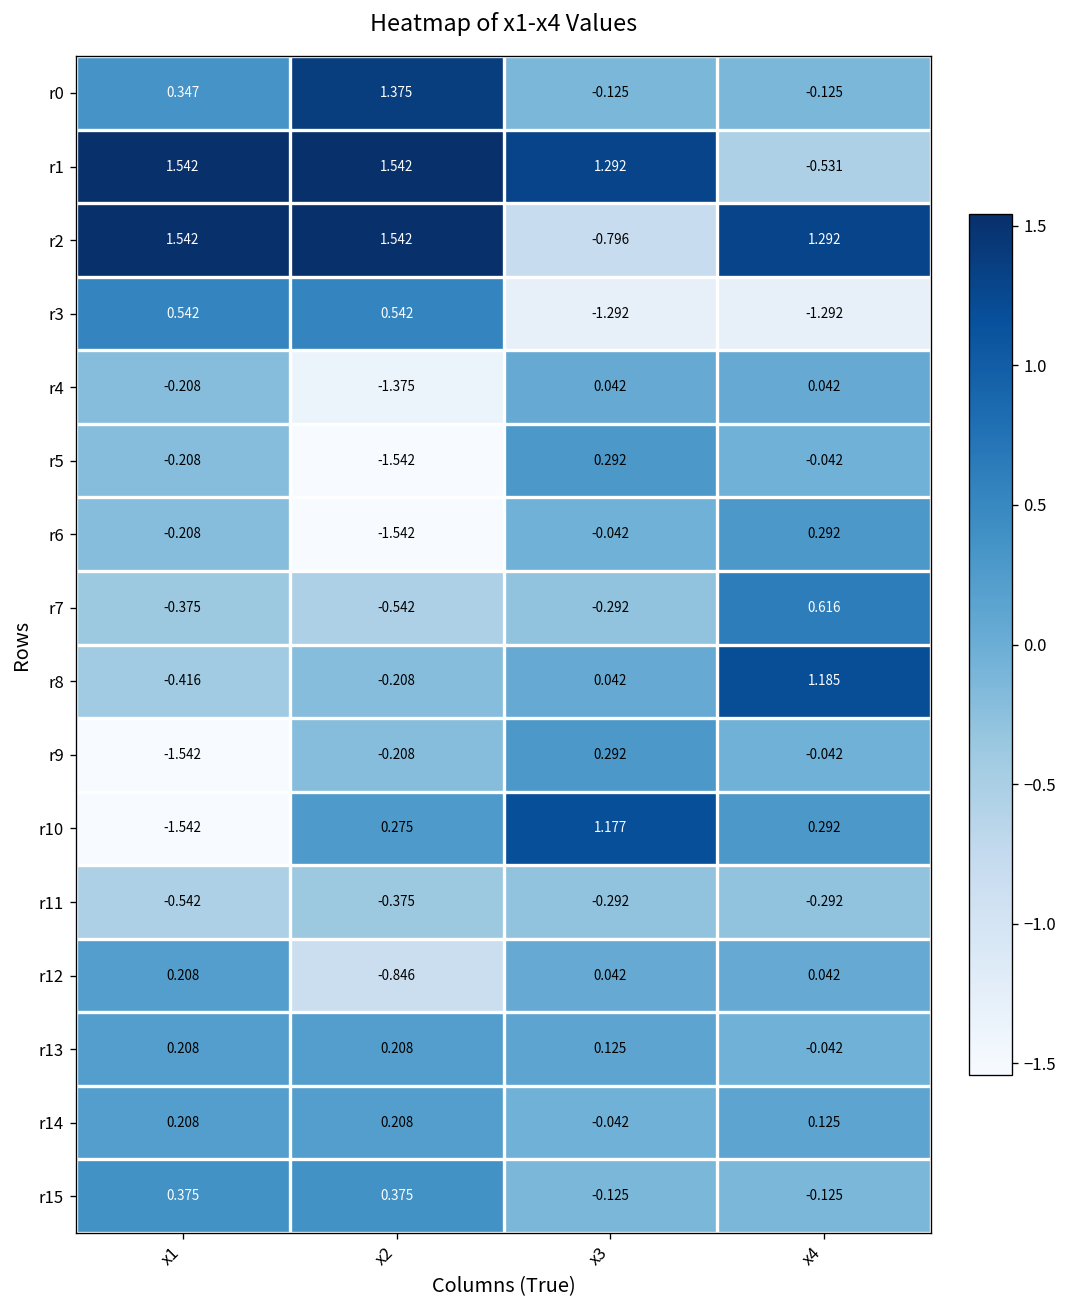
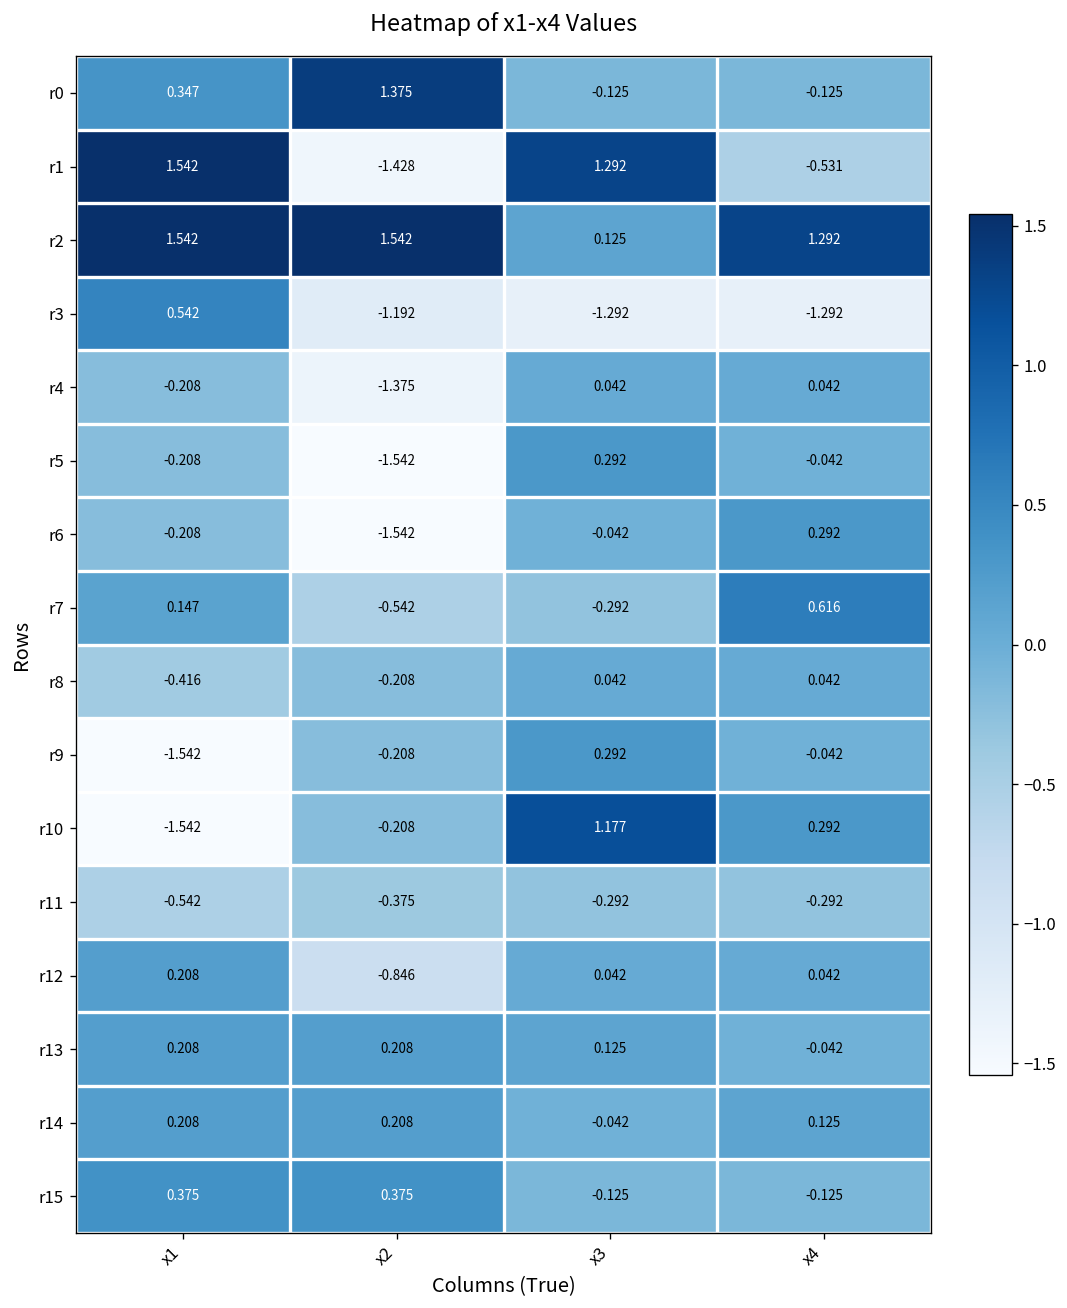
  {
    "r0": {
      "x1": 0.347,
      "x2": 1.375,
      "x3": -0.125,
      "x4": -0.125
    },
    "r1": {
      "x1": 1.542,
-     "x2": 1.542,
+     "x2": -1.428,
      "x3": 1.292,
      "x4": -0.531
    },
    "r2": {
      "x1": 1.542,
      "x2": 1.542,
-     "x3": -0.796,
+     "x3": 0.125,
      "x4": 1.292
    },
    "r3": {
      "x1": 0.542,
-     "x2": 0.542,
+     "x2": -1.192,
      "x3": -1.292,
      "x4": -1.292
    },
    "r4": {
      "x1": -0.208,
      "x2": -1.375,
      "x3": 0.042,
      "x4": 0.042
    },
    "r5": {
      "x1": -0.208,
      "x2": -1.542,
      "x3": 0.292,
      "x4": -0.042
    },
    "r6": {
      "x1": -0.208,
      "x2": -1.542,
      "x3": -0.042,
      "x4": 0.292
    },
    "r7": {
-     "x1": -0.375,
+     "x1": 0.147,
      "x2": -0.542,
      "x3": -0.292,
      "x4": 0.616
    },
    "r8": {
      "x1": -0.416,
      "x2": -0.208,
      "x3": 0.042,
-     "x4": 1.185
+     "x4": 0.042
    },
    "r9": {
      "x1": -1.542,
      "x2": -0.208,
      "x3": 0.292,
      "x4": -0.042
    },
    "r10": {
      "x1": -1.542,
-     "x2": 0.275,
+     "x2": -0.208,
      "x3": 1.177,
      "x4": 0.292
    },
    "r11": {
      "x1": -0.542,
      "x2": -0.375,
      "x3": -0.292,
      "x4": -0.292
    },
    "r12": {
      "x1": 0.208,
      "x2": -0.846,
      "x3": 0.042,
      "x4": 0.042
    },
    "r13": {
      "x1": 0.208,
      "x2": 0.208,
      "x3": 0.125,
      "x4": -0.042
    },
    "r14": {
      "x1": 0.208,
      "x2": 0.208,
      "x3": -0.042,
      "x4": 0.125
    },
    "r15": {
      "x1": 0.375,
      "x2": 0.375,
      "x3": -0.125,
      "x4": -0.125
    }
  }
